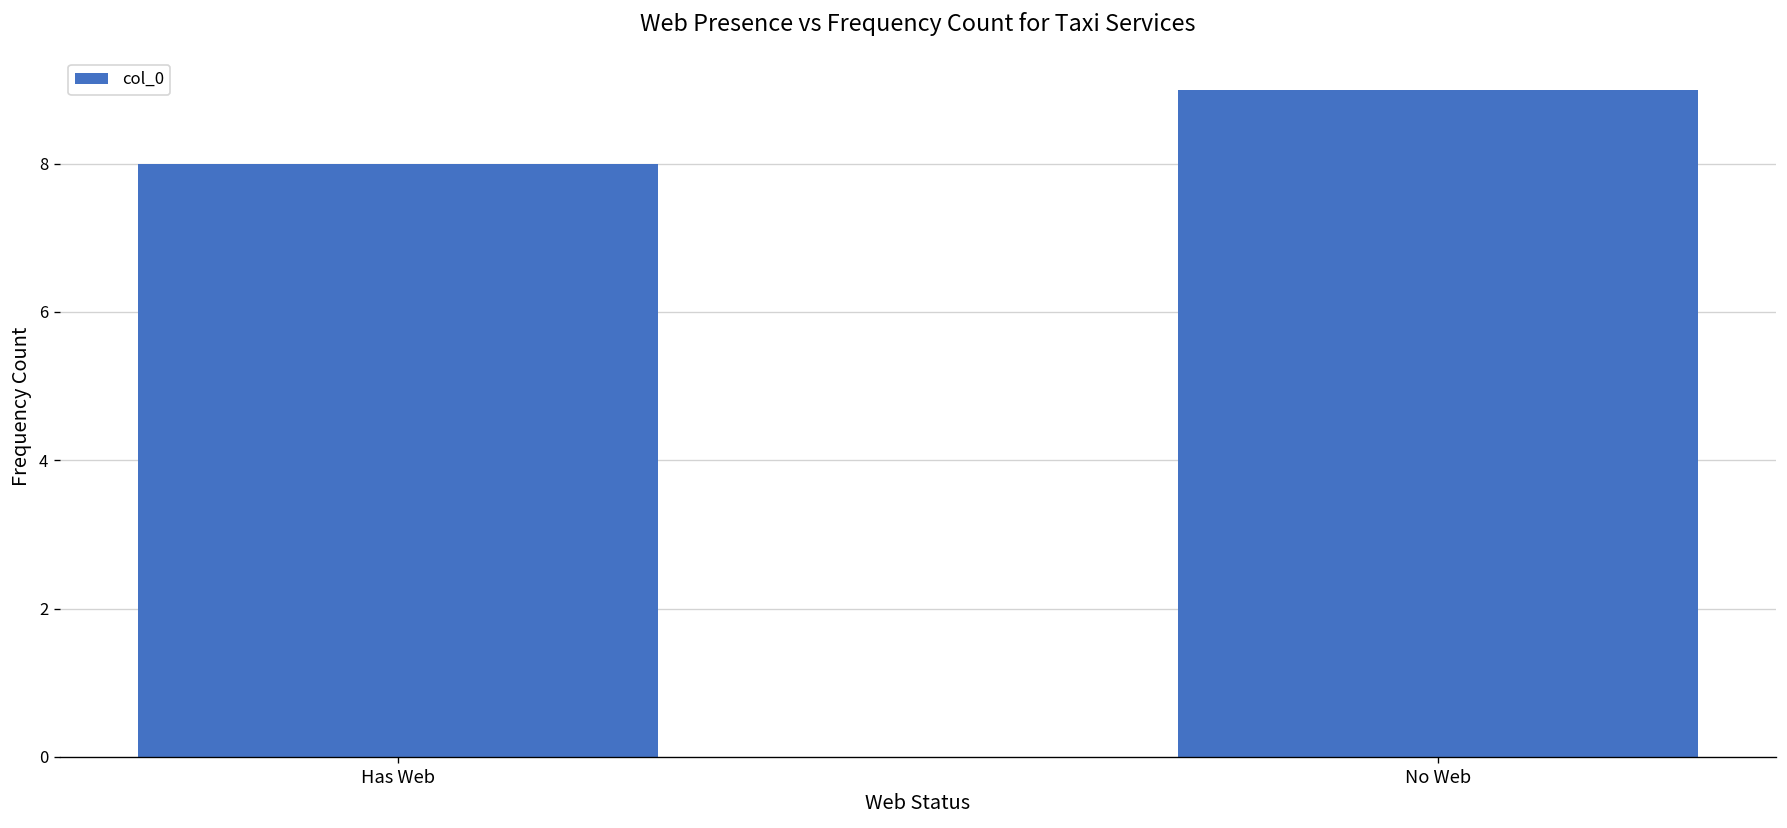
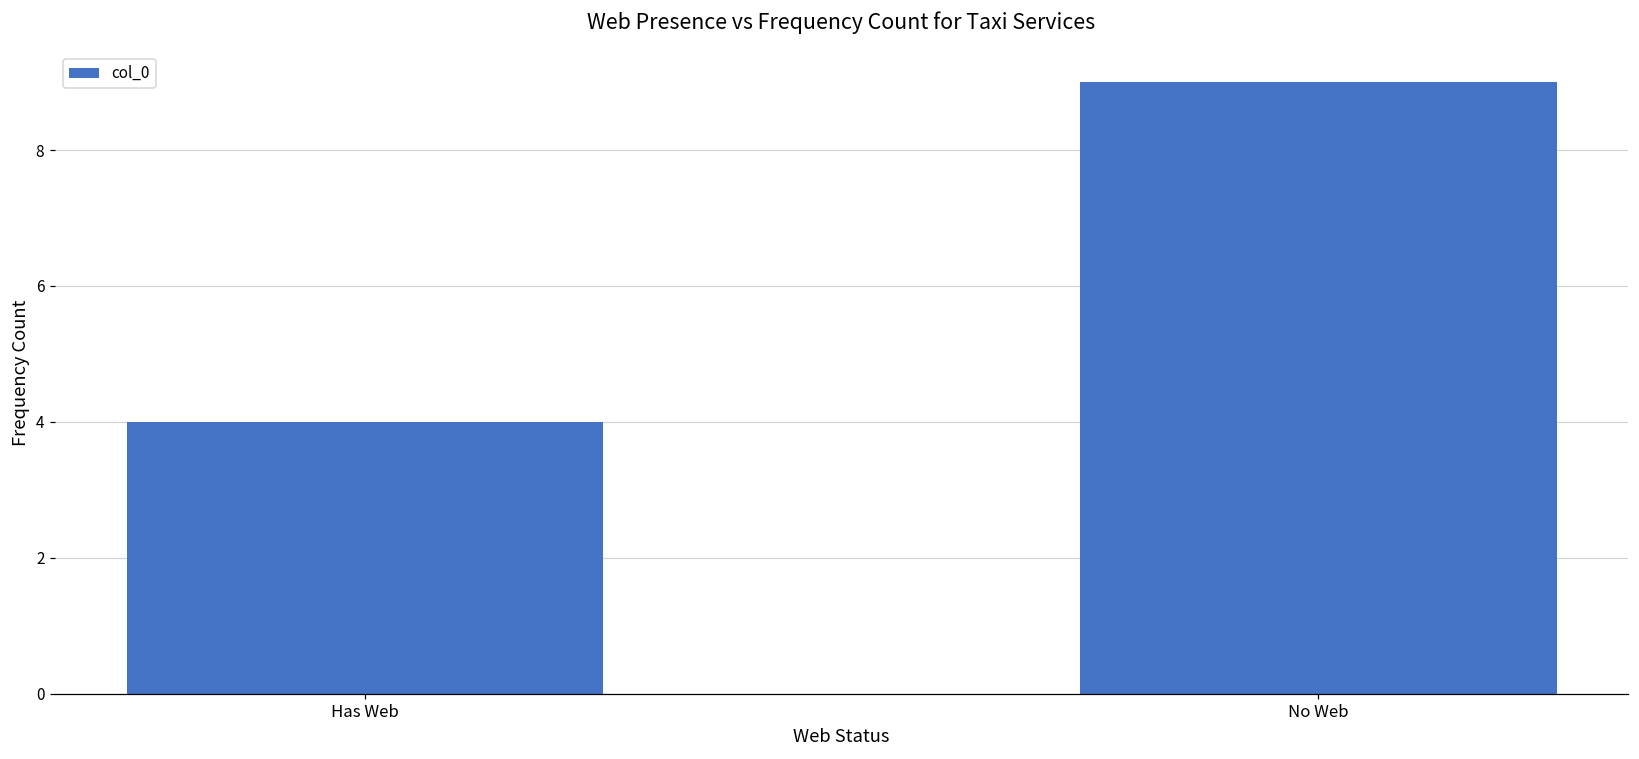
  {
-   "Has Web": 8,
+   "Has Web": 4,
    "No Web": 9
  }
